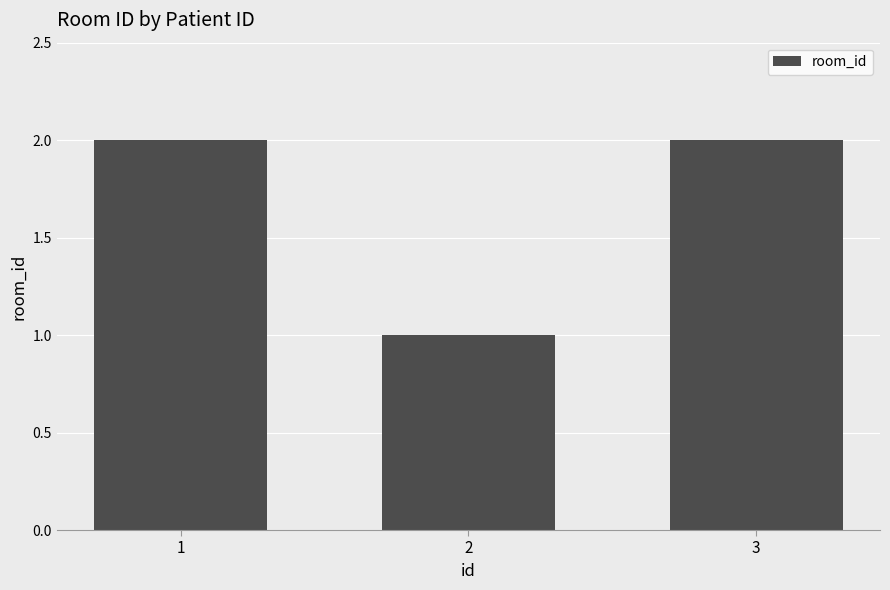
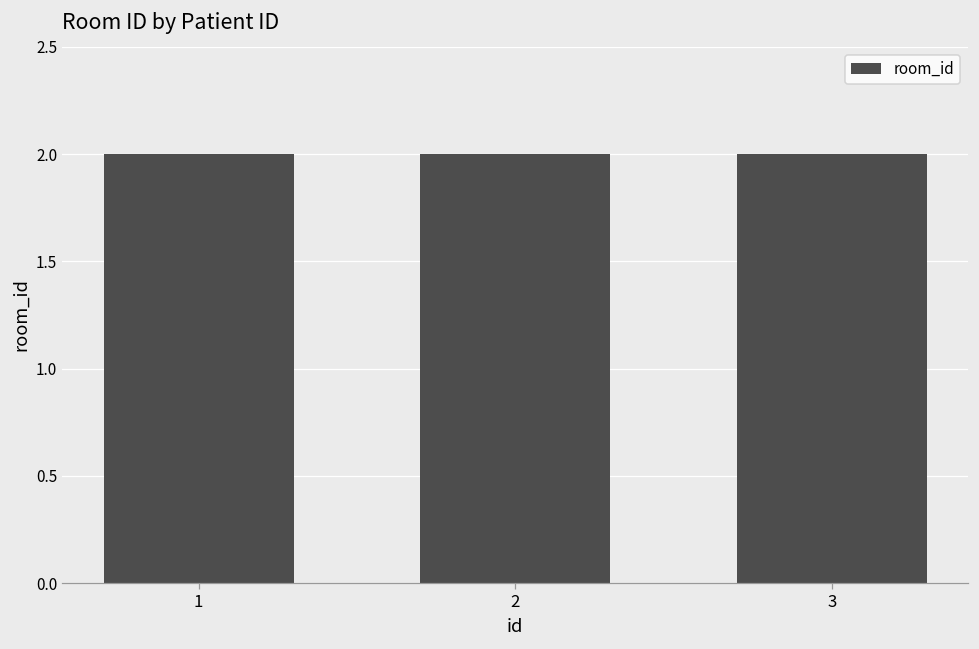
  {
    "1": 2,
-   "2": 1,
+   "2": 2,
    "3": 2
  }
